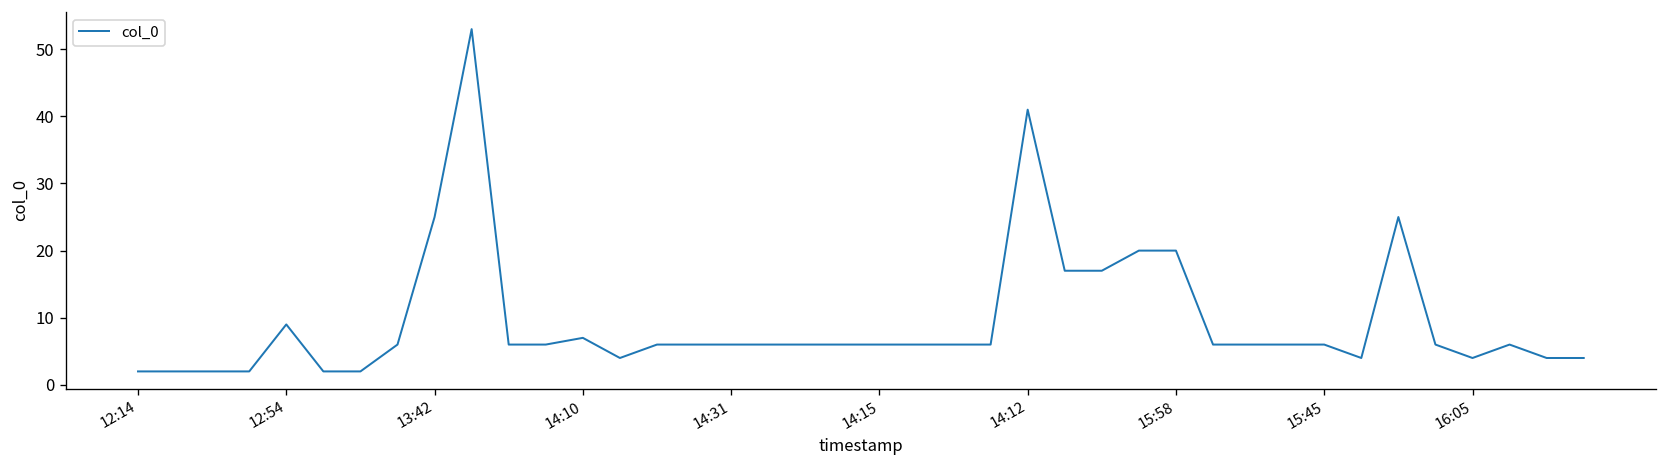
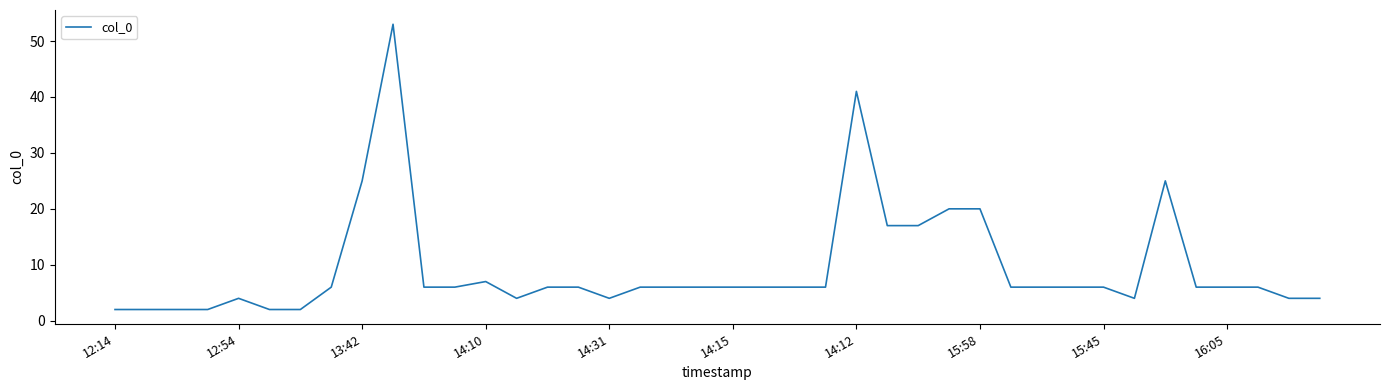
  {
    "12:14": 2,
-   "12:54": 9,
+   "12:54": 4,
    "13:42": 25,
    "14:10": 7,
-   "14:31": 6,
+   "14:31": 4,
    "14:15": 6,
    "14:12": 41,
    "15:58": 20,
-   "16:05": 4
+   "16:05": 6
  }
